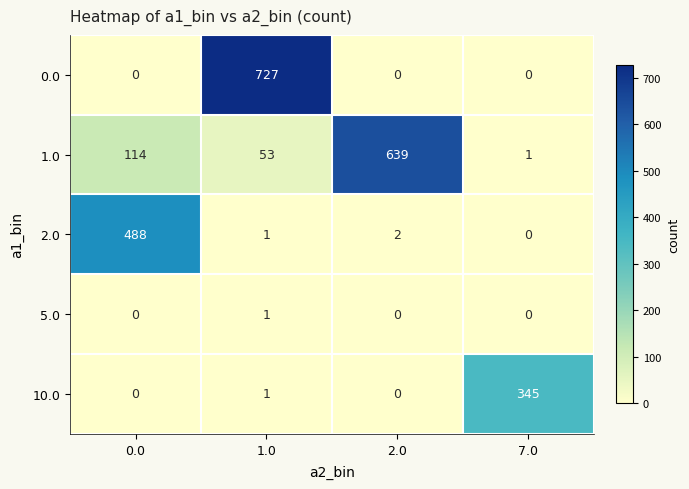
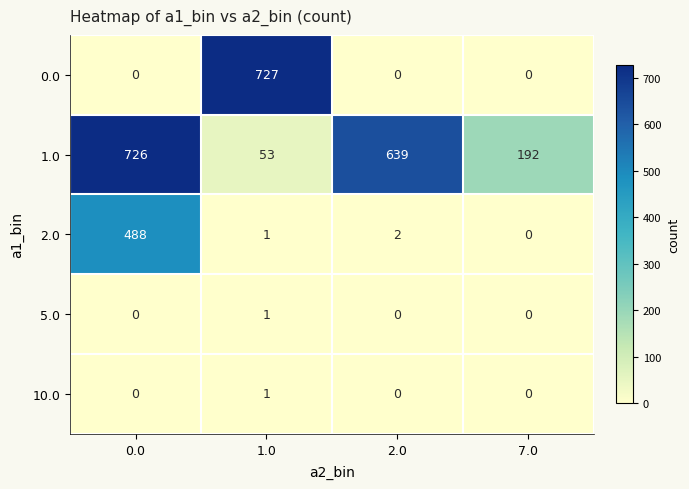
  {
    "0.0": {
      "0.0": 0,
      "1.0": 727,
      "2.0": 0,
      "7.0": 0
    },
    "1.0": {
-     "0.0": 114,
+     "0.0": 726,
      "1.0": 53,
      "2.0": 639,
-     "7.0": 1
+     "7.0": 192
    },
    "2.0": {
      "0.0": 488,
      "1.0": 1,
      "2.0": 2,
      "7.0": 0
    },
    "5.0": {
      "0.0": 0,
      "1.0": 1,
      "2.0": 0,
      "7.0": 0
    },
    "10.0": {
      "0.0": 0,
      "1.0": 1,
      "2.0": 0,
-     "7.0": 345
+     "7.0": 0
    }
  }
